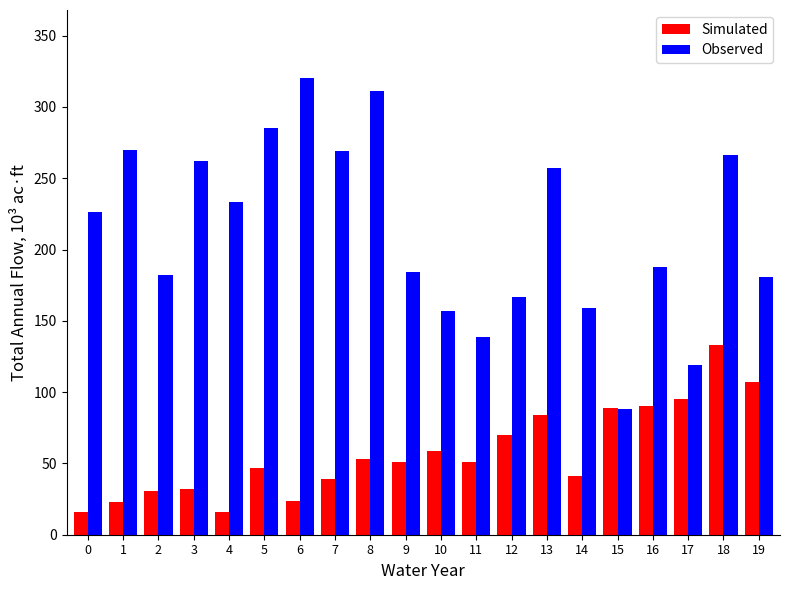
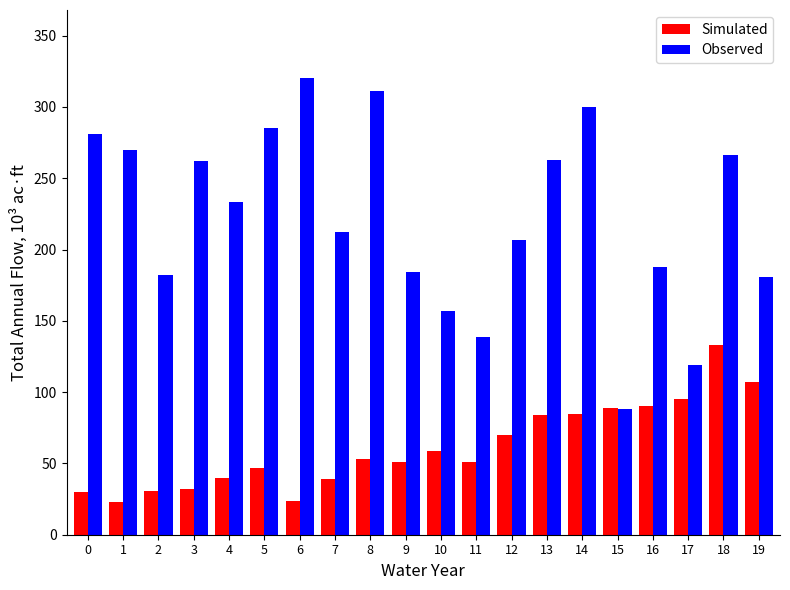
  {
    "Simulated": {
-     "0": 16,
+     "0": 30,
      "1": 23,
      "2": 31,
      "3": 32,
-     "4": 16,
+     "4": 40,
      "5": 47,
      "6": 24,
      "7": 39,
      "8": 53,
      "9": 51,
      "10": 59,
      "11": 51,
      "12": 70,
      "13": 84,
-     "14": 41,
+     "14": 85,
      "15": 89,
      "16": 90,
      "17": 95,
      "18": 133,
      "19": 107
    },
    "Observed": {
-     "0": 226,
+     "0": 281,
      "1": 270,
      "2": 182,
      "3": 262,
      "4": 233,
      "5": 285,
      "6": 320,
-     "7": 269,
+     "7": 212,
      "8": 311,
      "9": 184,
      "10": 157,
      "11": 139,
-     "12": 167,
-     "13": 257,
-     "14": 159,
+     "12": 207,
+     "13": 263,
+     "14": 300,
      "15": 88,
      "16": 188,
      "17": 119,
      "18": 266,
      "19": 181
    }
  }
